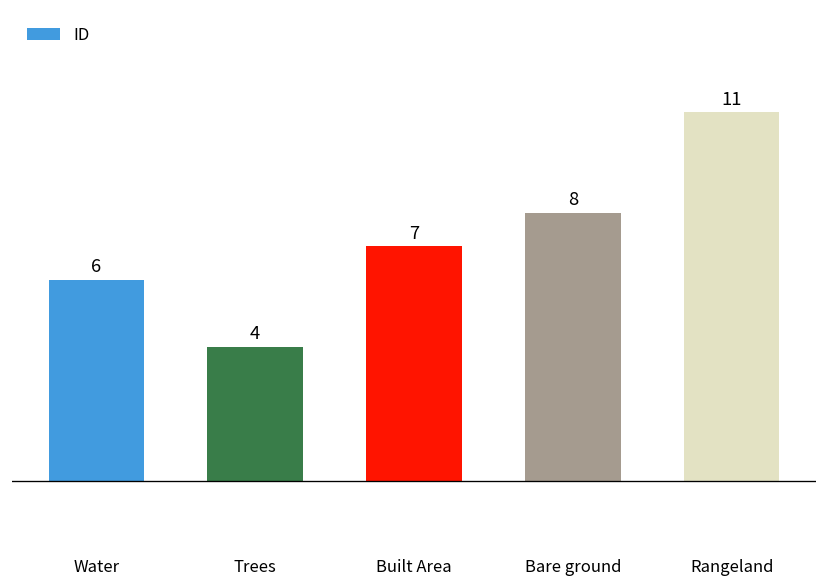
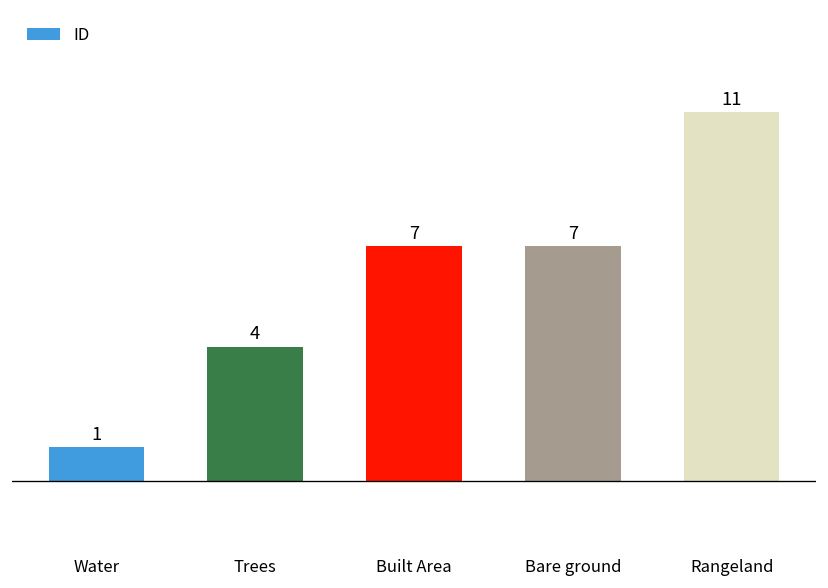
  {
-   "Water": 6,
+   "Water": 1,
    "Trees": 4,
    "Built Area": 7,
-   "Bare ground": 8,
+   "Bare ground": 7,
    "Rangeland": 11
  }
